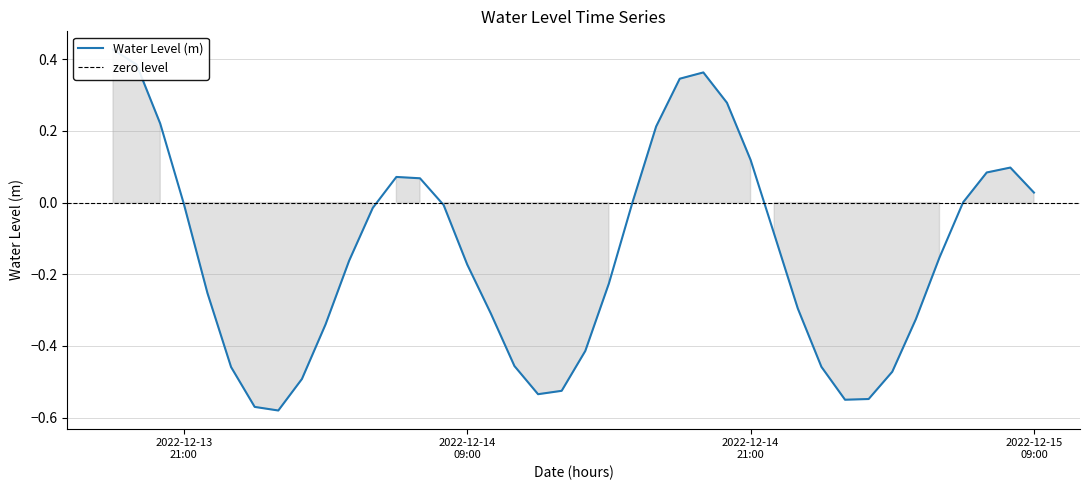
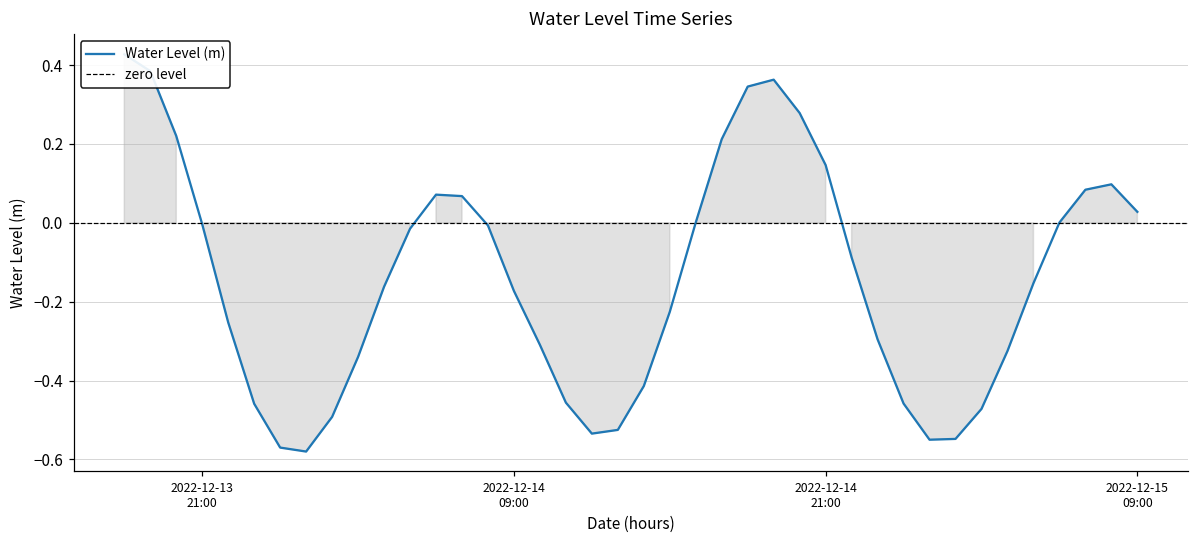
  {
    "2022-12-13 21:00": 0.00,
    "2022-12-14 09:00": -0.17,
-   "2022-12-14 21:00": 0.12,
+   "2022-12-14 21:00": 0.15,
    "2022-12-15 09:00": 0.03
  }
